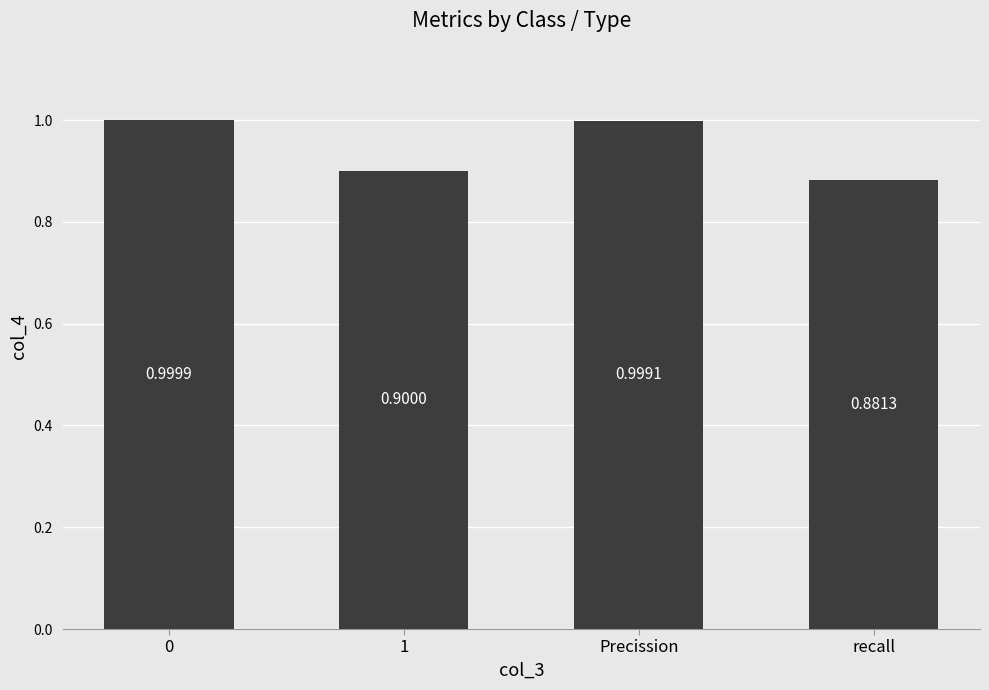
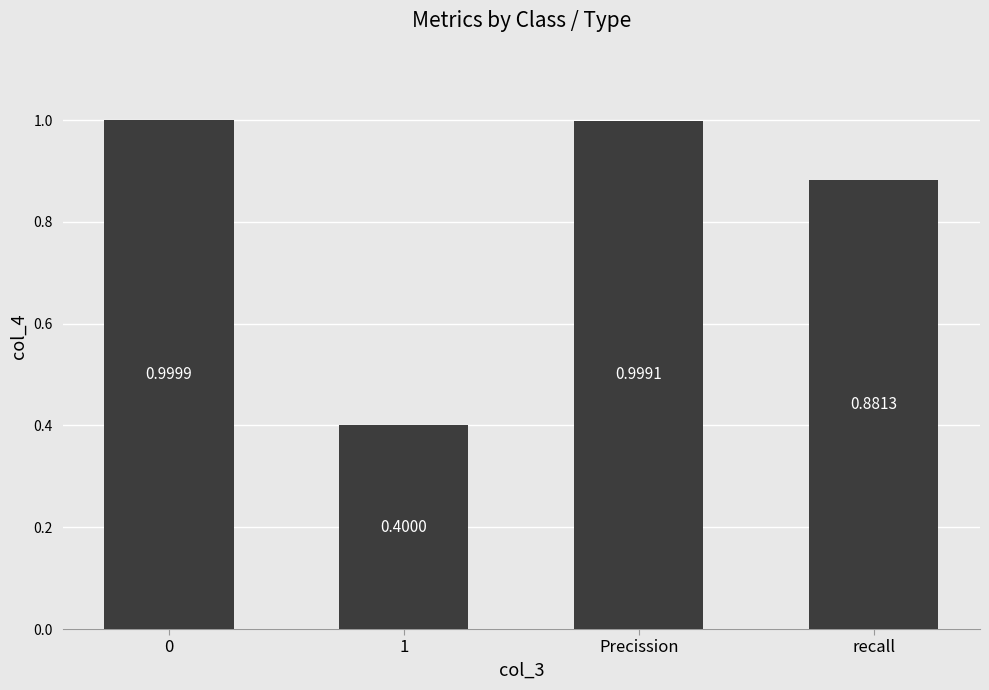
  {
    "0": 0.9999,
-   "1": 0.9000,
+   "1": 0.4000,
    "Precission": 0.9991,
    "recall": 0.8813
  }
